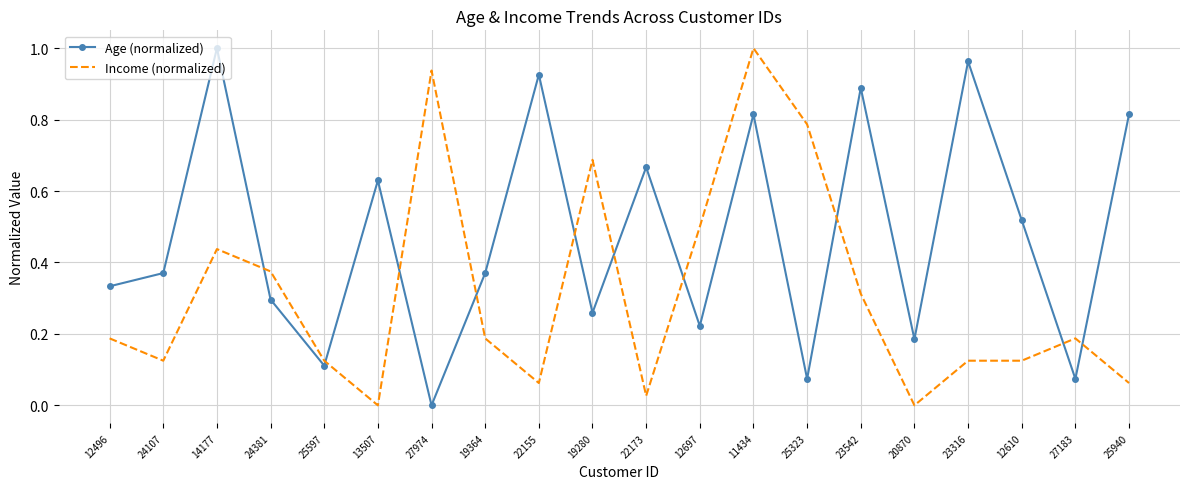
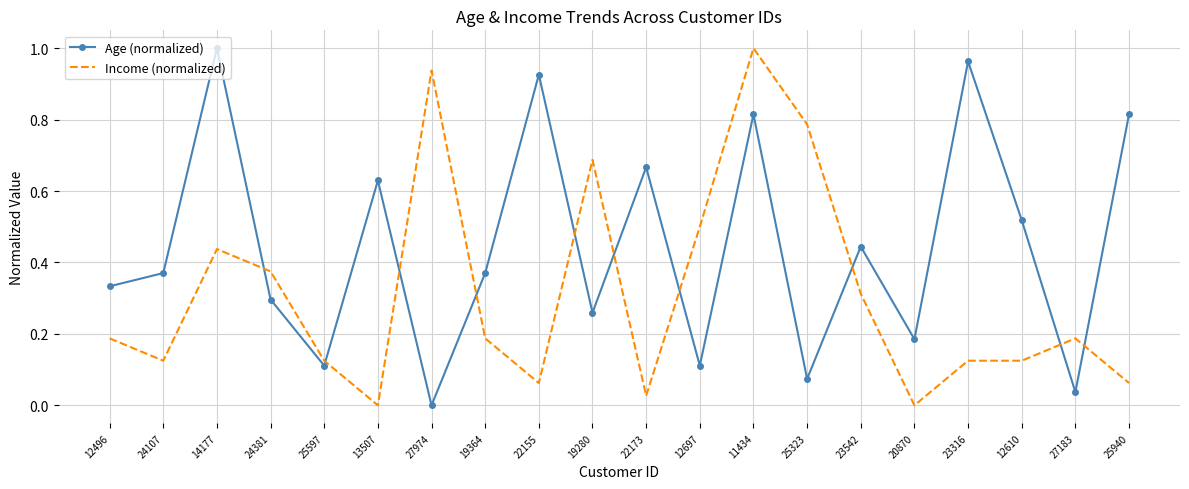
  {
    "Age (normalized)": {
      "12496": 0.33,
      "24107": 0.37,
      "24381": 0.30,
      "25597": 0.11,
      "13507": 0.63,
      "27974": 0.00,
      "19364": 0.37,
      "22155": 0.93,
      "19280": 0.26,
      "22173": 0.67,
-     "12697": 0.22,
+     "12697": 0.11,
      "11434": 0.81,
      "25323": 0.07,
-     "23542": 0.89,
+     "23542": 0.44,
      "20870": 0.19,
      "23316": 0.96,
      "12610": 0.52,
-     "27183": 0.07,
+     "27183": 0.04,
      "25940": 0.81
    },
    "Income (normalized)": {
      "12496": 0.19,
      "24107": 0.13,
      "14177": 0.44,
      "24381": 0.38,
      "25597": 0.13,
      "13507": 0.00,
      "27974": 0.94,
      "19364": 0.19,
      "22155": 0.06,
      "19280": 0.69,
      "22173": 0.03,
      "12697": 0.50,
      "11434": 1.00,
      "25323": 0.79,
      "23542": 0.31,
      "20870": 0.00,
      "23316": 0.13,
      "12610": 0.13,
      "27183": 0.19,
      "25940": 0.06
    }
  }
